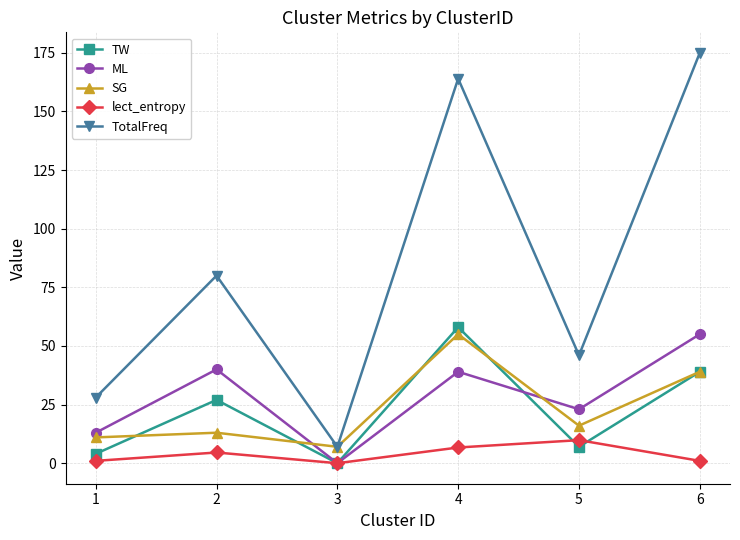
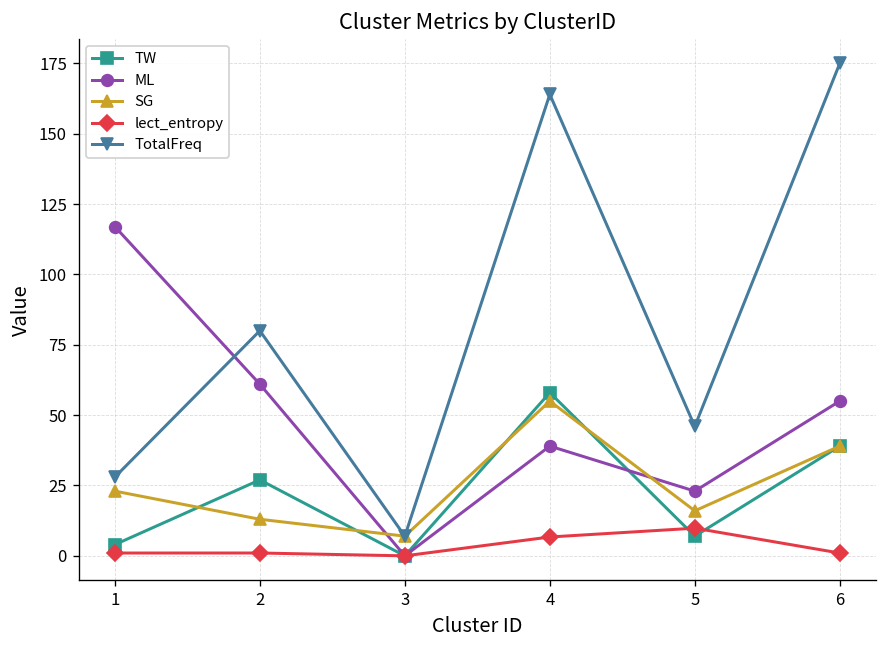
  {
    "ML": {
-     "1": 13,
-     "2": 40,
+     "1": 117,
+     "2": 61,
      "4": 39,
      "5": 23,
      "6": 55
    },
    "SG": {
-     "1": 11,
+     "1": 23,
      "2": 13,
      "4": 55,
      "5": 16
    },
    "lect_entropy": {
      "1": 1,
-     "2": 5,
+     "2": 1,
      "4": 7,
      "5": 10,
      "6": 1
    }
  }
